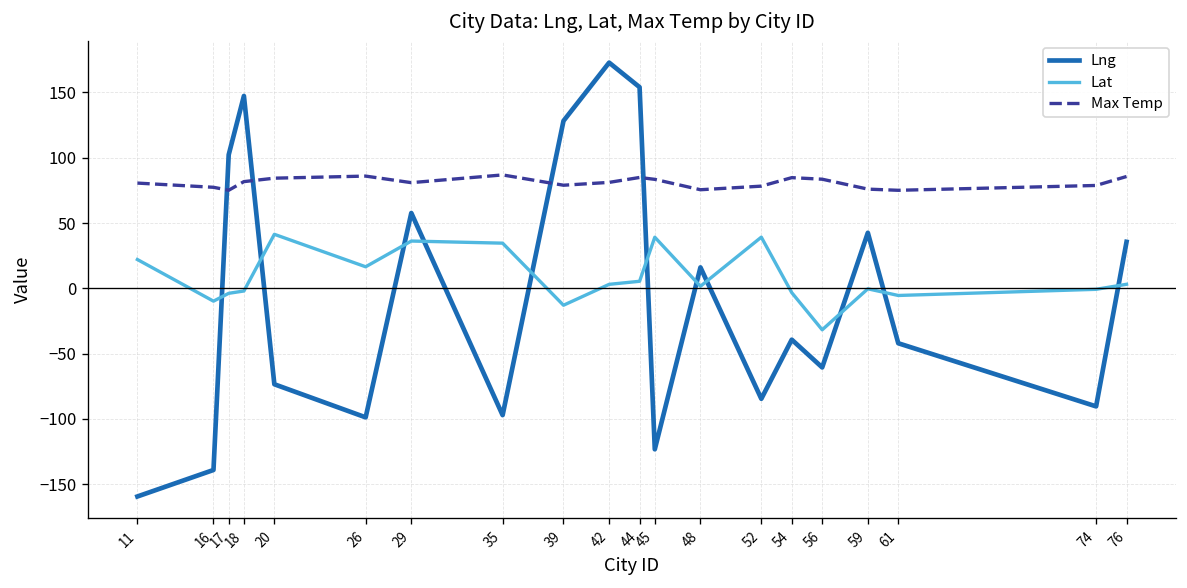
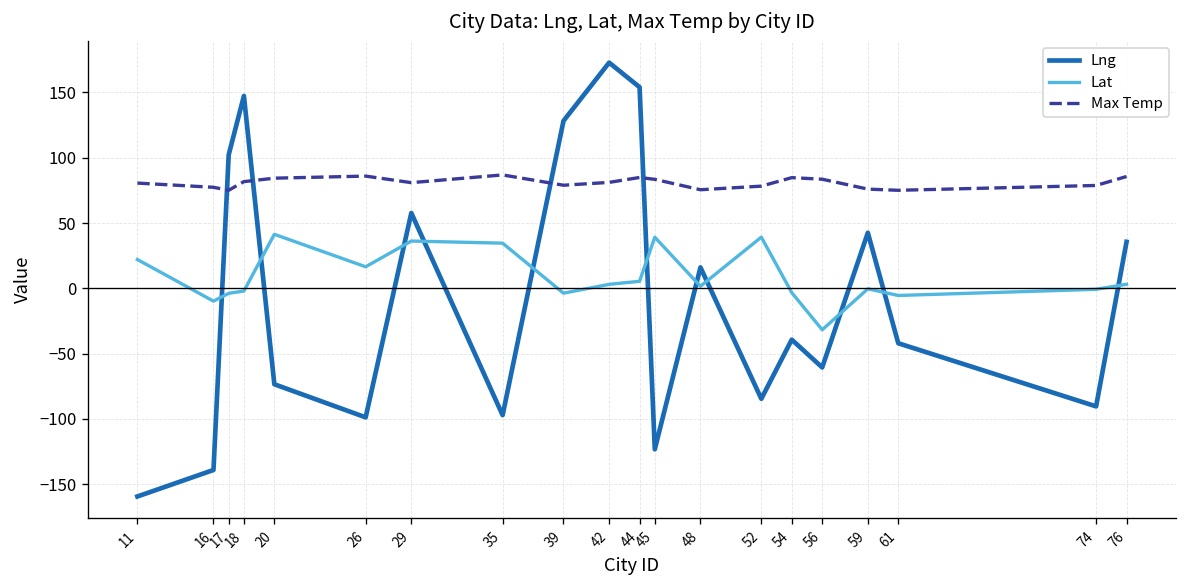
  {
    "Lng": {
      "11": -159,
      "16": -139,
      "17": 102,
      "18": 147,
      "20": -73,
      "26": -99,
      "29": 58,
      "35": -97,
      "39": 128,
      "42": 173,
      "44": 154,
      "45": -123,
      "48": 16,
      "52": -85,
      "54": -39,
      "56": -61,
      "59": 43,
      "61": -42,
      "74": -90,
      "76": 36
    },
    "Lat": {
      "11": 22,
      "16": -10,
      "17": -4,
      "18": -2,
      "20": 41,
      "26": 17,
      "29": 36,
      "35": 35,
-     "39": -13,
+     "39": -4,
      "42": 3,
      "44": 5,
      "45": 39,
      "48": 2,
      "52": 39,
      "54": -3,
      "56": -32,
      "59": 0,
      "61": -5,
      "74": -1,
      "76": 3
    },
    "Max Temp": {
      "11": 81,
      "16": 77,
      "17": 75,
      "18": 82,
      "20": 84,
      "26": 86,
      "29": 81,
      "35": 87,
      "39": 79,
      "42": 81,
      "44": 85,
      "45": 83,
      "48": 75,
      "52": 78,
      "54": 85,
      "56": 84,
      "59": 76,
      "61": 75,
      "74": 79,
      "76": 86
    }
  }
